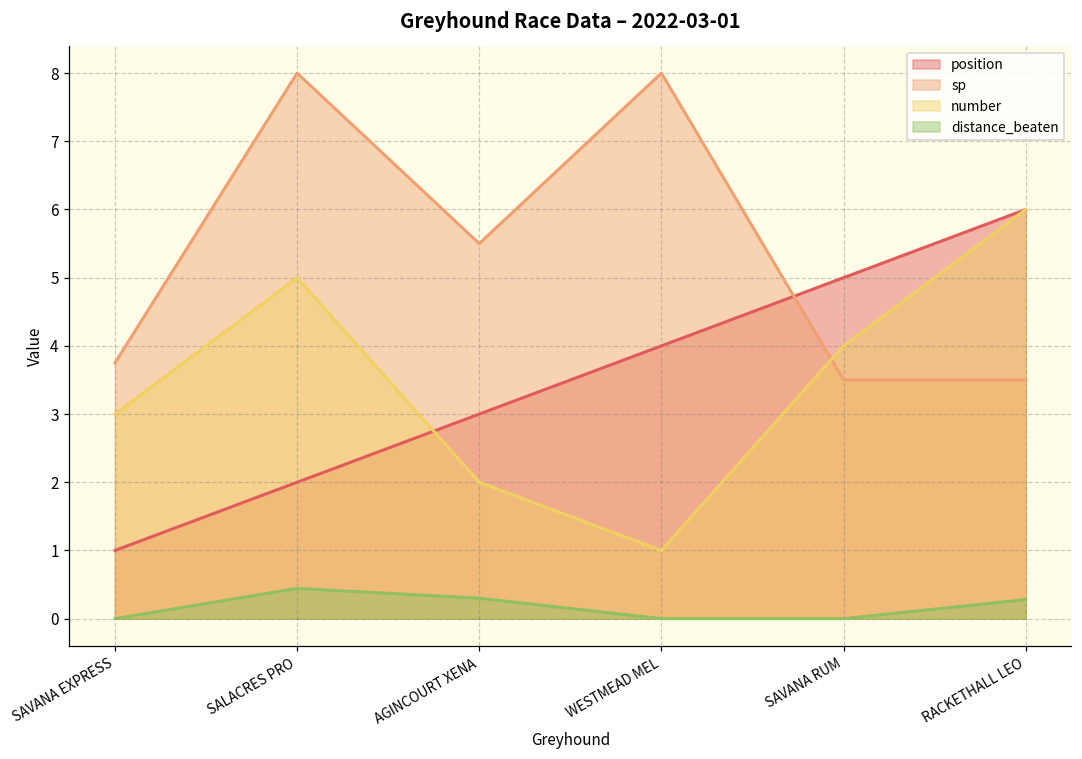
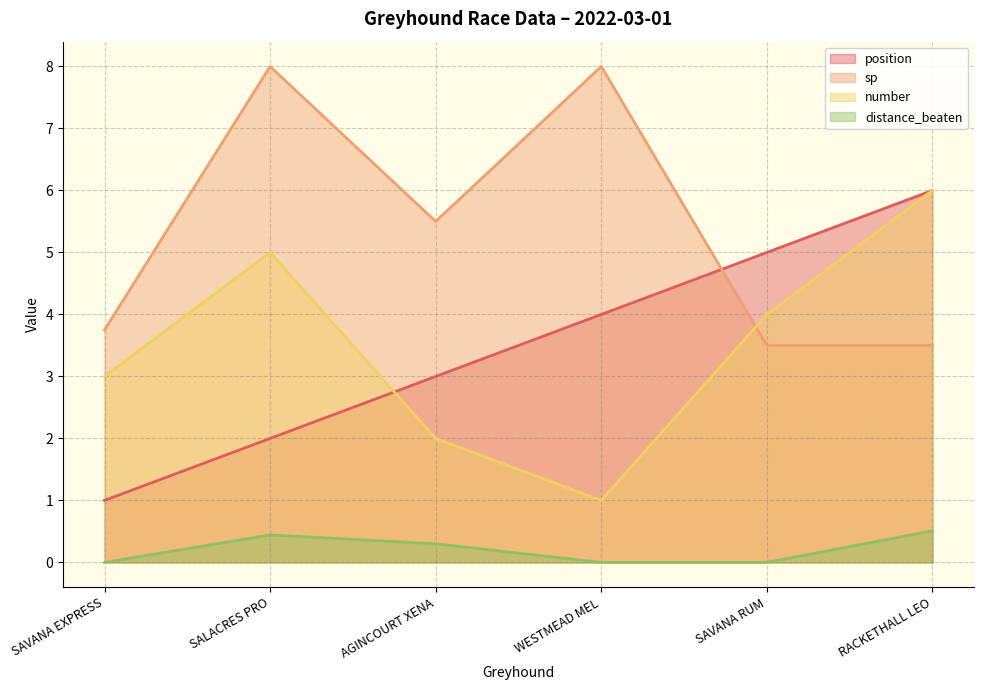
  {
    "distance_beaten": {
      "SAVANA EXPRESS": 0.0,
      "SALACRES PRO": 0.4,
      "AGINCOURT XENA": 0.3,
      "WESTMEAD MEL": 0.0,
      "SAVANA RUM": 0.0,
-     "RACKETHALL LEO": 0.3
+     "RACKETHALL LEO": 0.5
    }
  }
